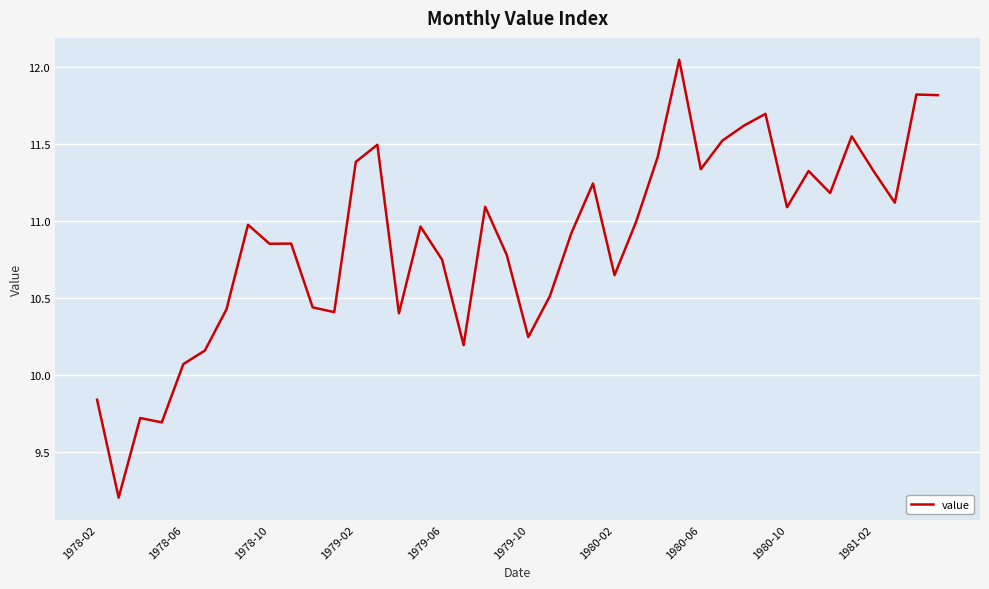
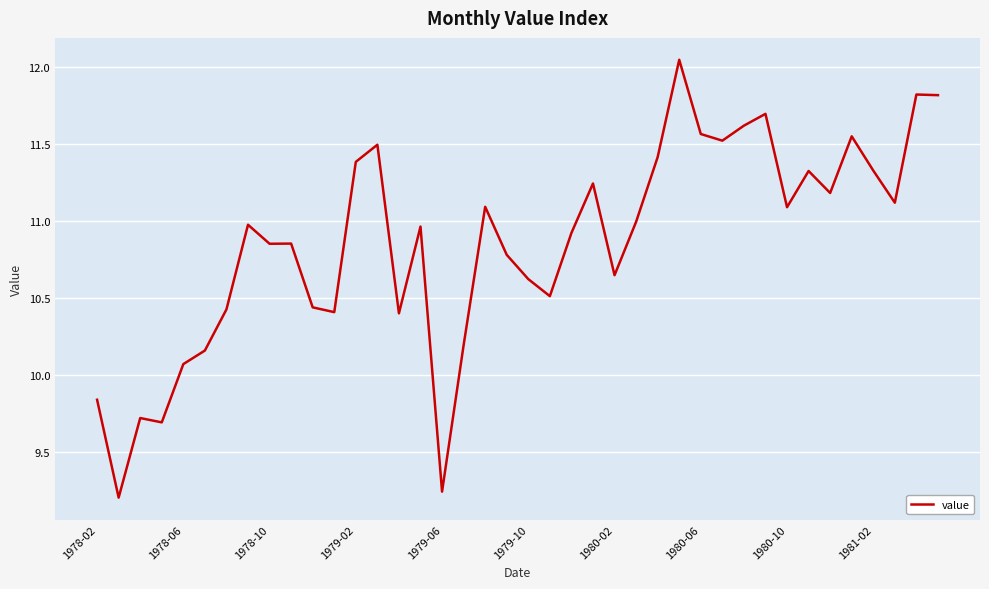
  {
    "1978-02": 9.84,
    "1978-06": 10.07,
    "1978-10": 10.85,
    "1979-02": 11.38,
-   "1979-06": 10.75,
-   "1979-10": 10.25,
+   "1979-06": 9.24,
+   "1979-10": 10.62,
    "1980-02": 10.65,
-   "1980-06": 11.34,
+   "1980-06": 11.56,
    "1980-10": 11.09,
    "1981-02": 11.33
  }
